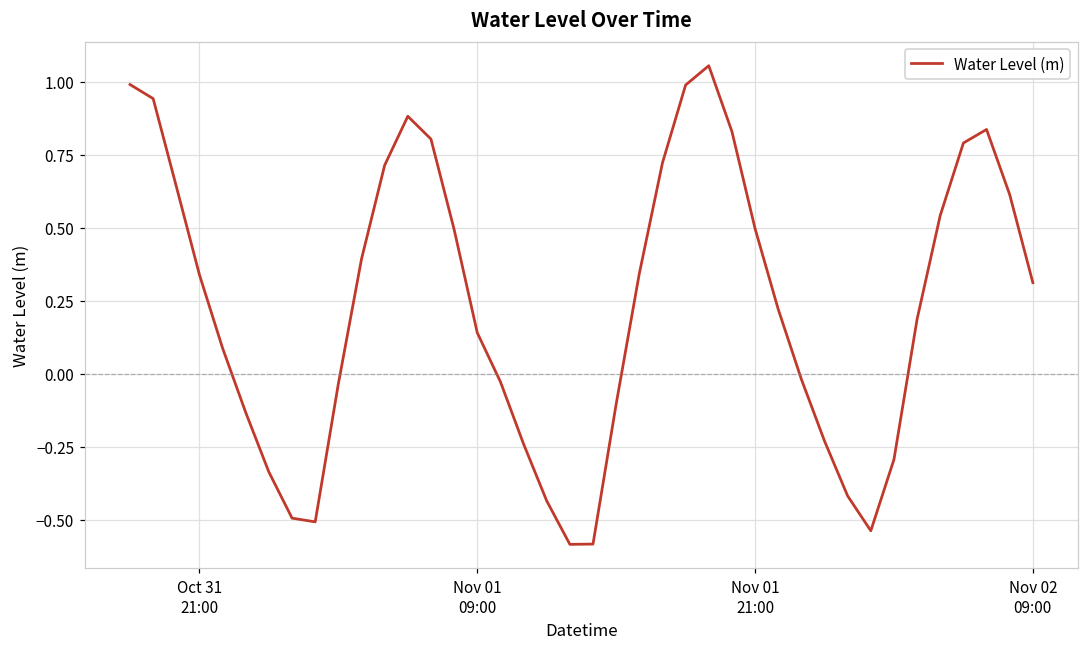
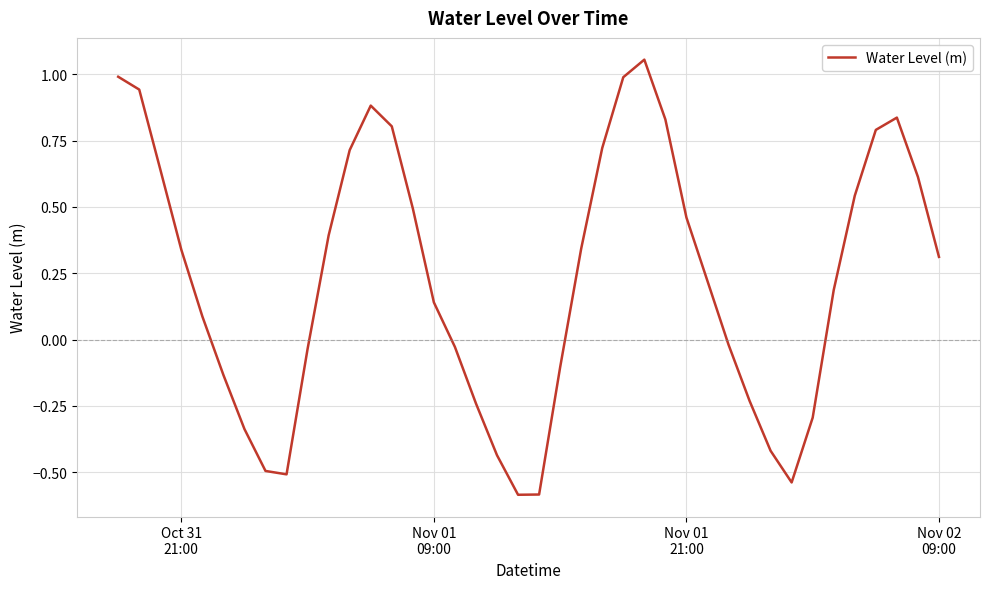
  {
    "Oct 31 21:00": 0.34,
    "Nov 01 09:00": 0.14,
-   "Nov 01 21:00": 0.50,
+   "Nov 01 21:00": 0.46,
    "Nov 02 09:00": 0.31
  }
